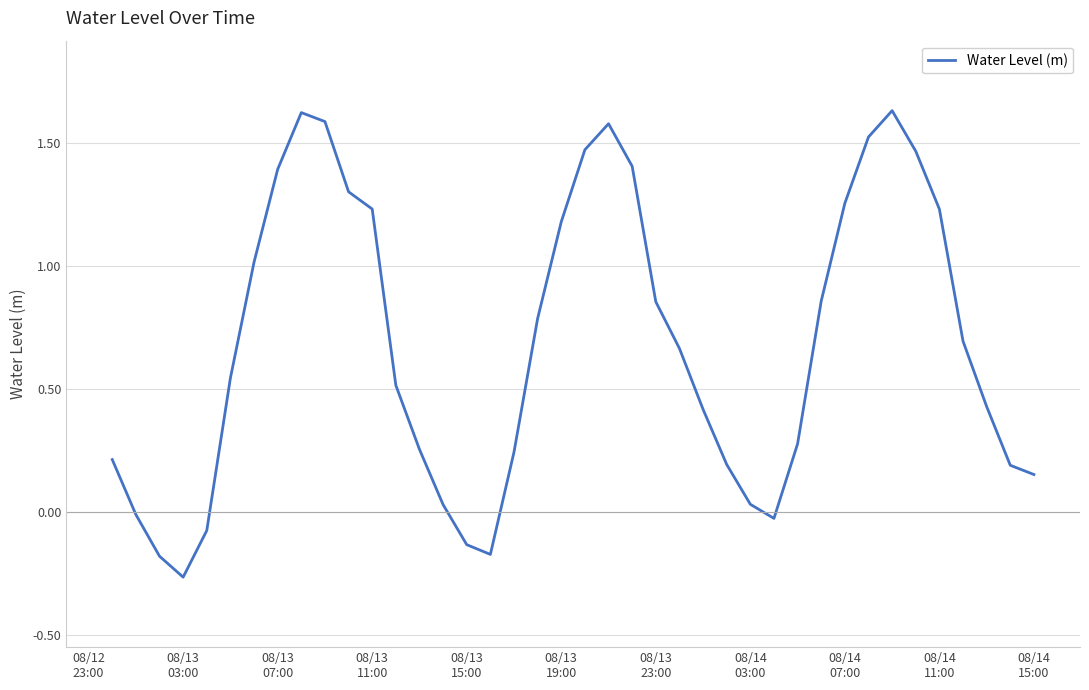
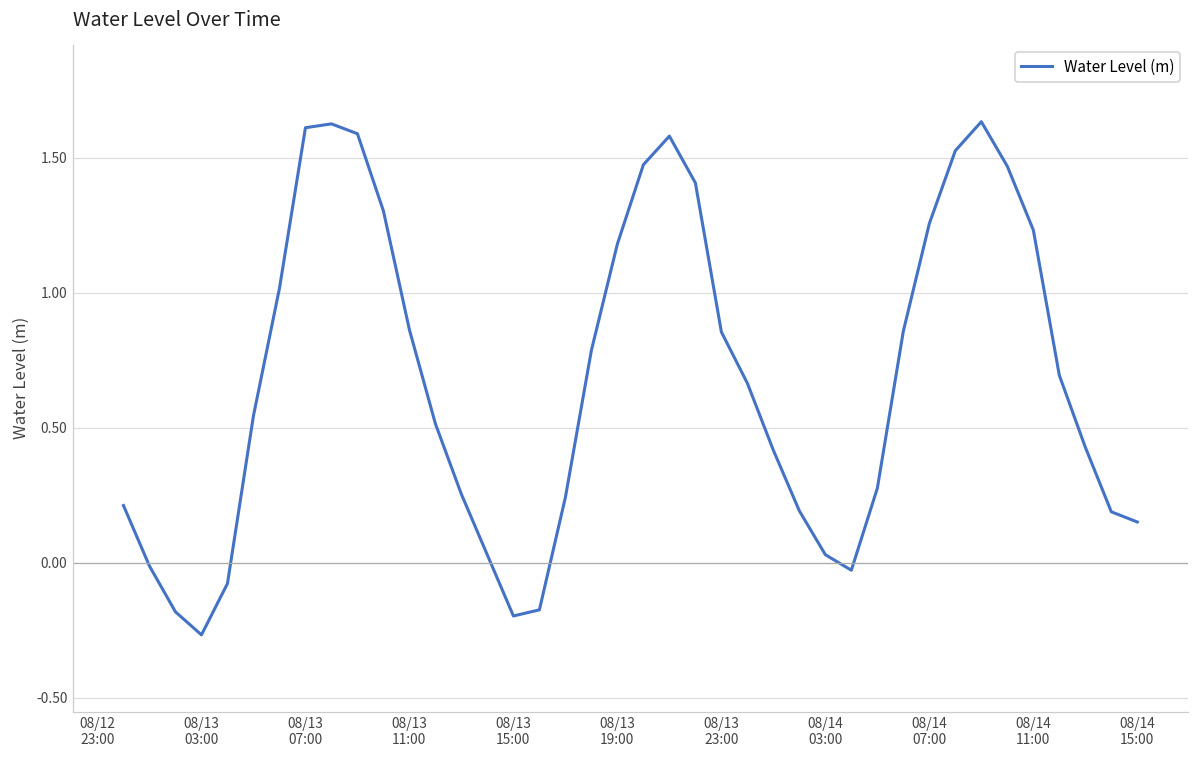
  {
    "08/13 03:00": -0.27,
-   "08/13 07:00": 1.39,
-   "08/13 11:00": 1.23,
-   "08/13 15:00": -0.13,
+   "08/13 07:00": 1.61,
+   "08/13 11:00": 0.86,
+   "08/13 15:00": -0.20,
    "08/13 19:00": 1.18,
    "08/13 23:00": 0.86,
    "08/14 03:00": 0.03,
    "08/14 07:00": 1.26,
    "08/14 11:00": 1.23,
    "08/14 15:00": 0.15
  }
